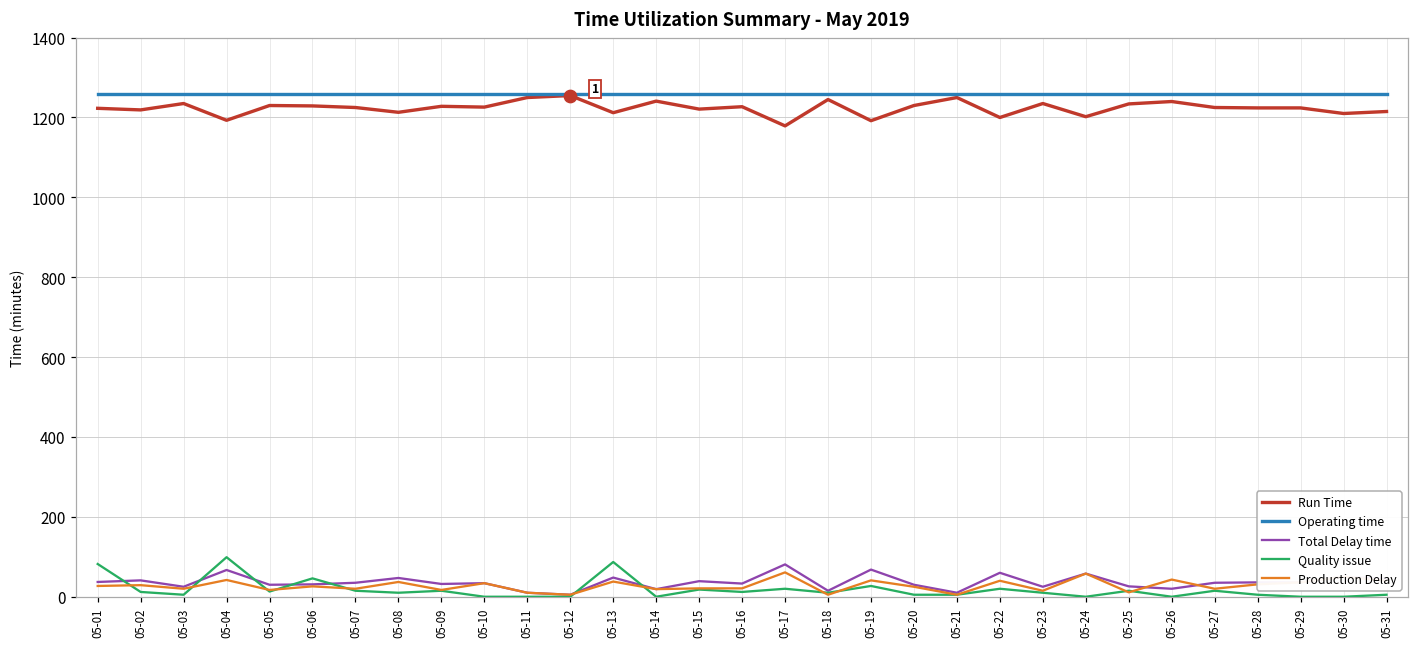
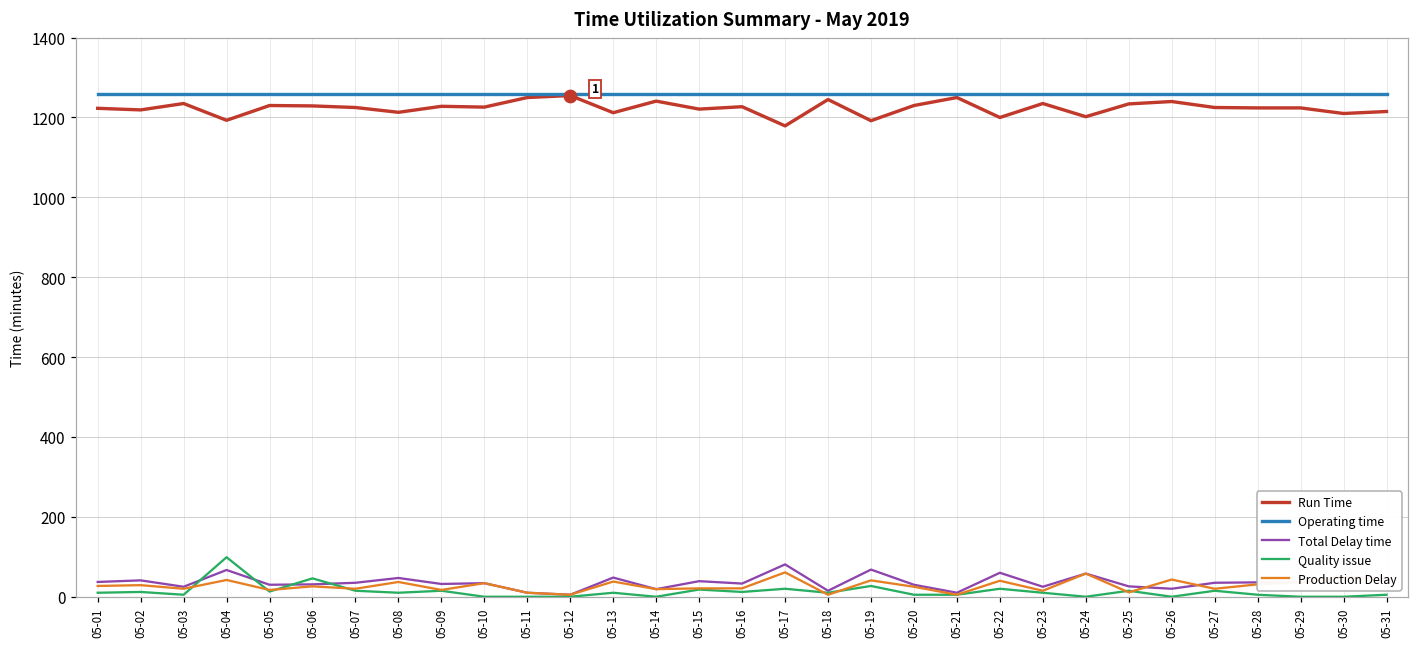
  {
    "Operating time": {
      "05-01": 1260,
      "05-02": 1260,
      "05-03": 1260,
      "05-04": 1260,
      "05-05": 1260,
      "05-06": 1260,
      "05-07": 1260,
      "05-08": 1260,
      "05-09": 1260,
      "05-10": 1260,
      "05-11": 1260,
      "05-14": 1260,
      "05-15": 1260,
      "05-16": 1260,
      "05-17": 1260,
      "05-18": 1260,
      "05-19": 1260,
      "05-20": 1260,
      "05-21": 1260,
      "05-22": 1260,
      "05-23": 1260,
      "05-24": 1260,
      "05-25": 1260,
      "05-26": 1260,
      "05-27": 1260,
      "05-28": 1260,
      "05-29": 1260,
      "05-30": 1260,
      "05-31": 1260
    },
    "Total Delay time": {
      "05-01": 40,
      "05-02": 40,
      "05-04": 70,
      "05-05": 30,
      "05-07": 40,
      "05-08": 50,
      "05-09": 30,
      "05-13": 50,
      "05-15": 40,
      "05-16": 30,
      "05-17": 80,
      "05-19": 70,
      "05-22": 60,
      "05-23": 30,
      "05-25": 30,
      "05-26": 20,
      "05-27": 40
    },
    "Quality issue": {
-     "05-01": 80,
+     "05-01": 10,
      "05-02": 10,
      "05-03": 10,
      "05-04": 100,
      "05-06": 50,
      "05-08": 10,
      "05-10": 0,
      "05-11": 0,
-     "05-13": 90,
+     "05-13": 10,
      "05-14": 0,
      "05-16": 10,
      "05-17": 20,
      "05-19": 30,
      "05-20": 10,
      "05-22": 20,
      "05-24": 0,
      "05-26": 0,
      "05-28": 10,
      "05-29": 0,
      "05-30": 0,
      "05-31": 10
    },
    "Production Delay": {
      "05-01": 30,
      "05-02": 30,
      "05-04": 40,
      "05-08": 40,
      "05-13": 40,
      "05-16": 20,
      "05-17": 60,
      "05-19": 40,
      "05-22": 40,
      "05-26": 40
    }
  }
